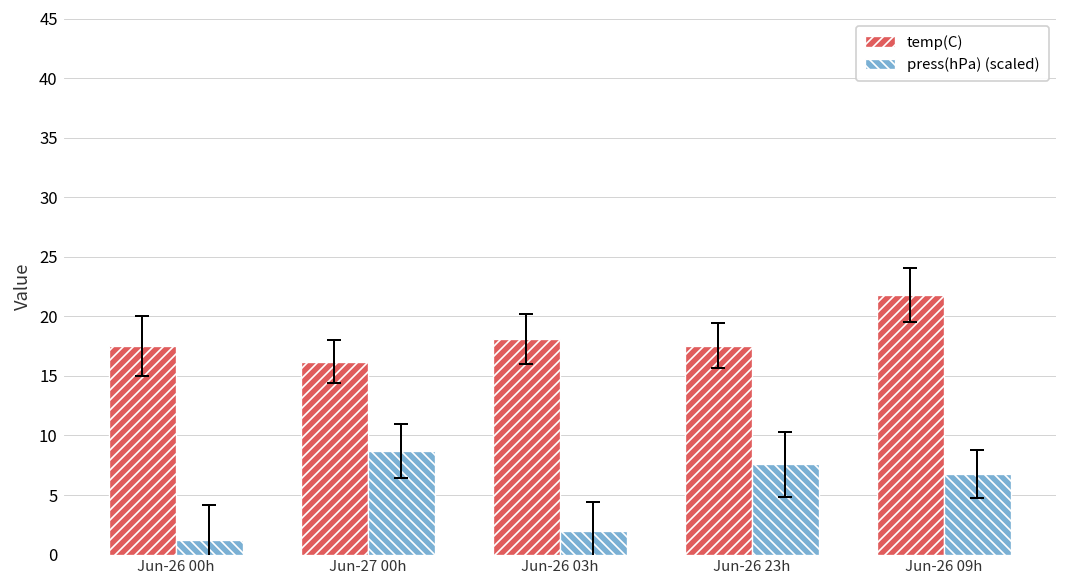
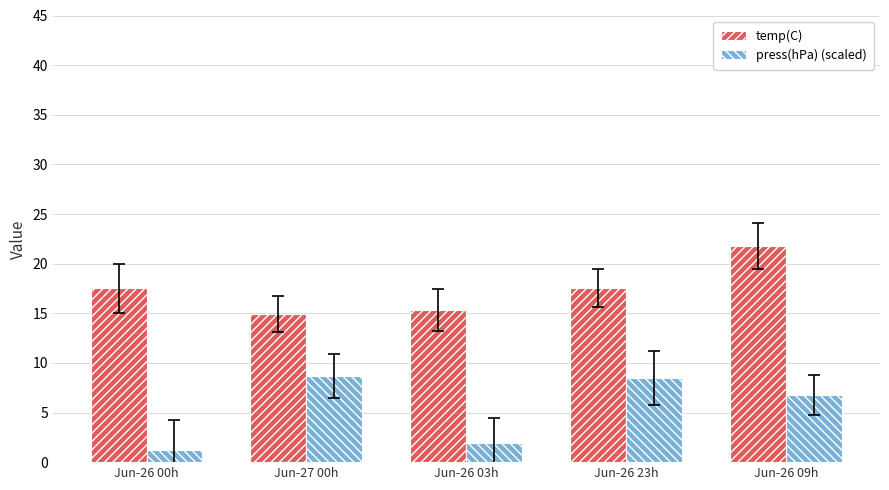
  {
    "temp(C)": {
      "Jun-26 00h": 18,
-     "Jun-27 00h": 16,
-     "Jun-26 03h": 18,
+     "Jun-27 00h": 15,
+     "Jun-26 03h": 15,
      "Jun-26 23h": 18,
      "Jun-26 09h": 22
    },
    "press(hPa) (scaled)": {
      "Jun-26 00h": 1,
      "Jun-27 00h": 9,
      "Jun-26 03h": 2,
-     "Jun-26 23h": 7.6,
+     "Jun-26 23h": 8.5,
      "Jun-26 09h": 7
    }
  }
